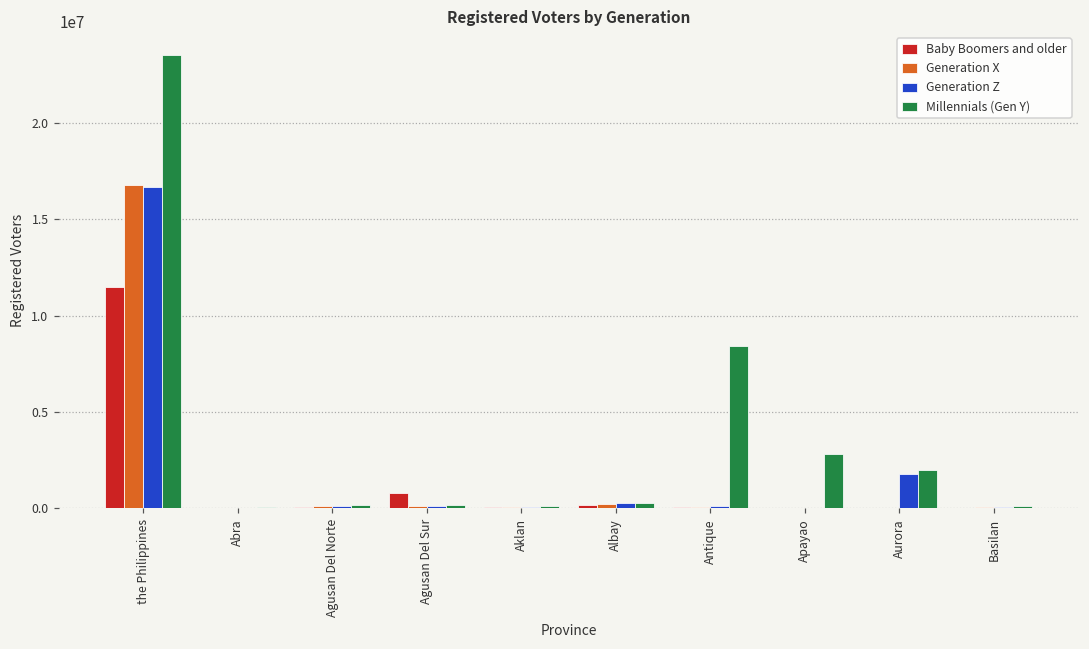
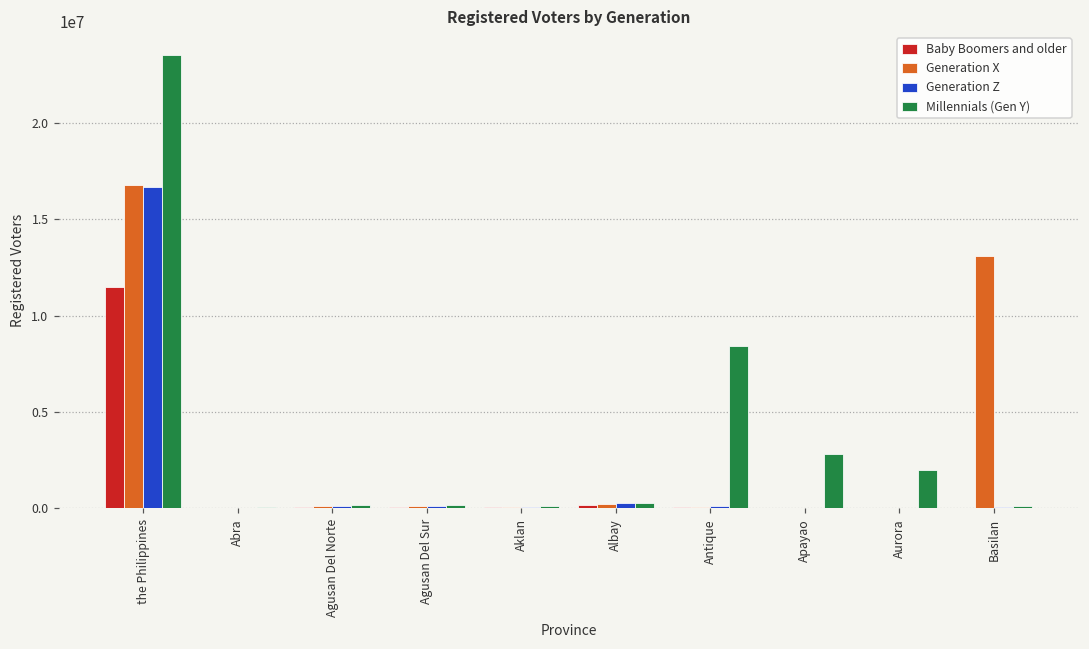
  {
    "Baby Boomers and older": {
      "the Philippines": 11500000,
-     "Agusan Del Sur": 800000,
+     "Agusan Del Sur": 100000,
      "Albay": 200000
    },
    "Generation X": {
      "the Philippines": 16800000,
      "Albay": 200000,
-     "Basilan": 100000
+     "Basilan": 13100000
    },
    "Generation Z": {
      "the Philippines": 16700000,
      "Albay": 300000,
-     "Aurora": 1800000
+     "Aurora": 0
    },
    "Millennials (Gen Y)": {
      "the Philippines": 23500000,
      "Agusan Del Norte": 200000,
      "Agusan Del Sur": 200000,
      "Albay": 300000,
      "Antique": 8400000,
      "Apayao": 2800000,
      "Aurora": 2000000
    }
  }
